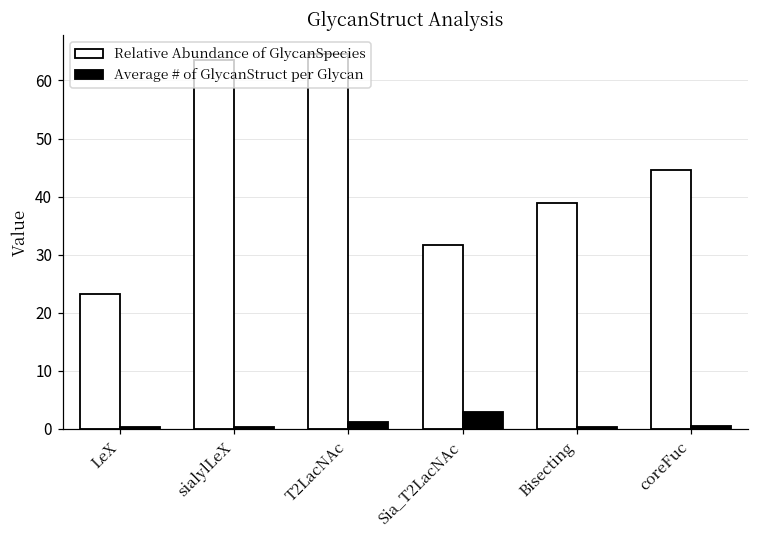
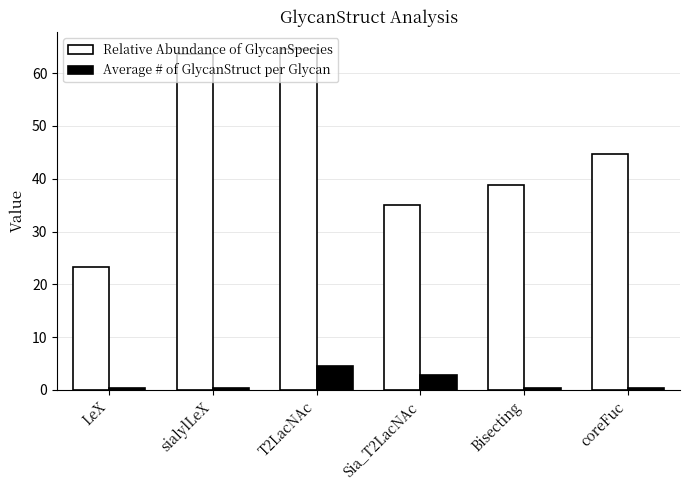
  {
    "Relative Abundance of GlycanSpecies": {
      "LeX": 23,
-     "Sia_T2LacNAc": 32,
+     "Sia_T2LacNAc": 35,
      "Bisecting": 39,
      "coreFuc": 45
    },
    "Average # of GlycanStruct per Glycan": {
-     "T2LacNAc": 1,
+     "T2LacNAc": 5,
      "Sia_T2LacNAc": 3
    }
  }
